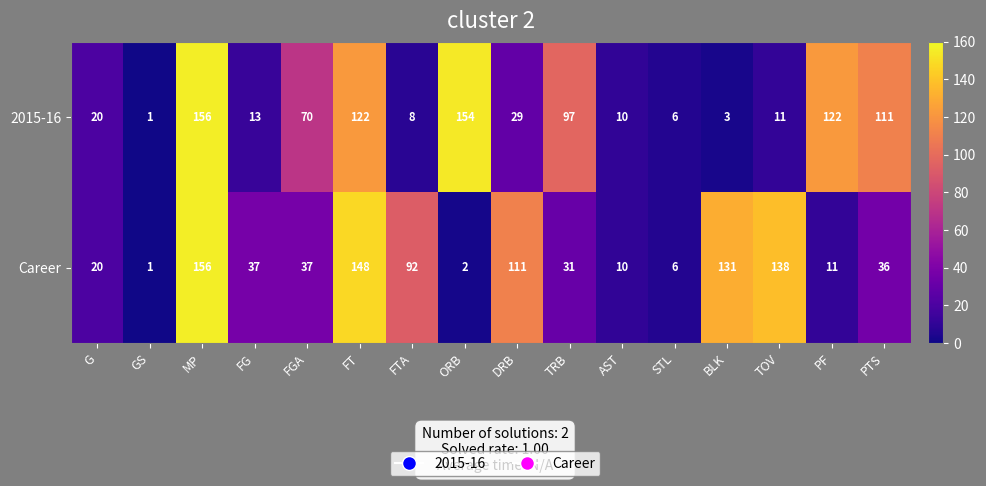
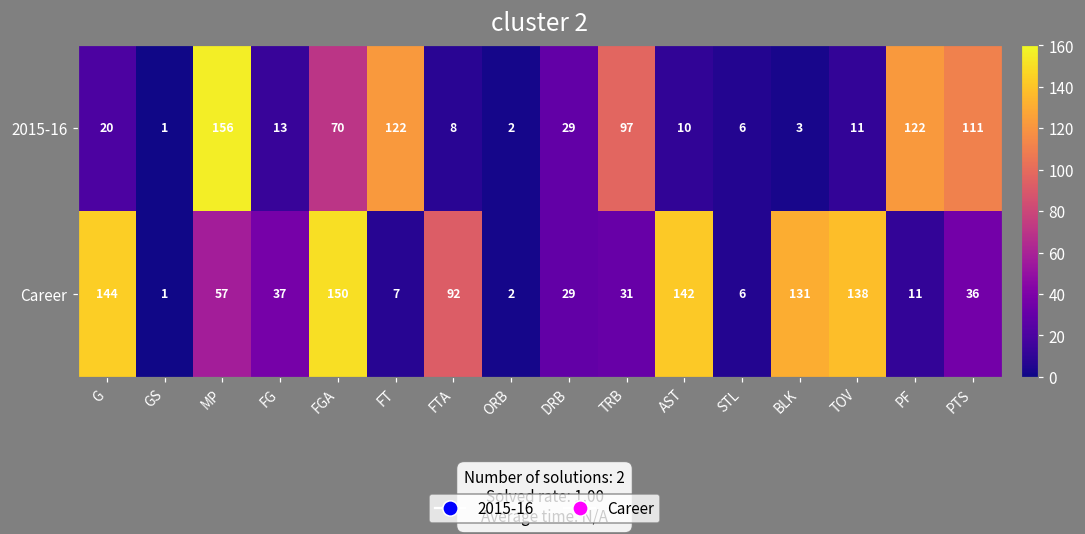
  {
    "2015-16": {
      "G": 20,
      "GS": 1,
      "MP": 156,
      "FG": 13,
      "FGA": 70,
      "FT": 122,
      "FTA": 8,
-     "ORB": 154,
+     "ORB": 2,
      "DRB": 29,
      "TRB": 97,
      "AST": 10,
      "STL": 6,
      "BLK": 3,
      "TOV": 11,
      "PF": 122,
      "PTS": 111
    },
    "Career": {
-     "G": 20,
+     "G": 144,
      "GS": 1,
-     "MP": 156,
+     "MP": 57,
      "FG": 37,
-     "FGA": 37,
-     "FT": 148,
+     "FGA": 150,
+     "FT": 7,
      "FTA": 92,
      "ORB": 2,
-     "DRB": 111,
+     "DRB": 29,
      "TRB": 31,
-     "AST": 10,
+     "AST": 142,
      "STL": 6,
      "BLK": 131,
      "TOV": 138,
      "PF": 11,
      "PTS": 36
    }
  }
